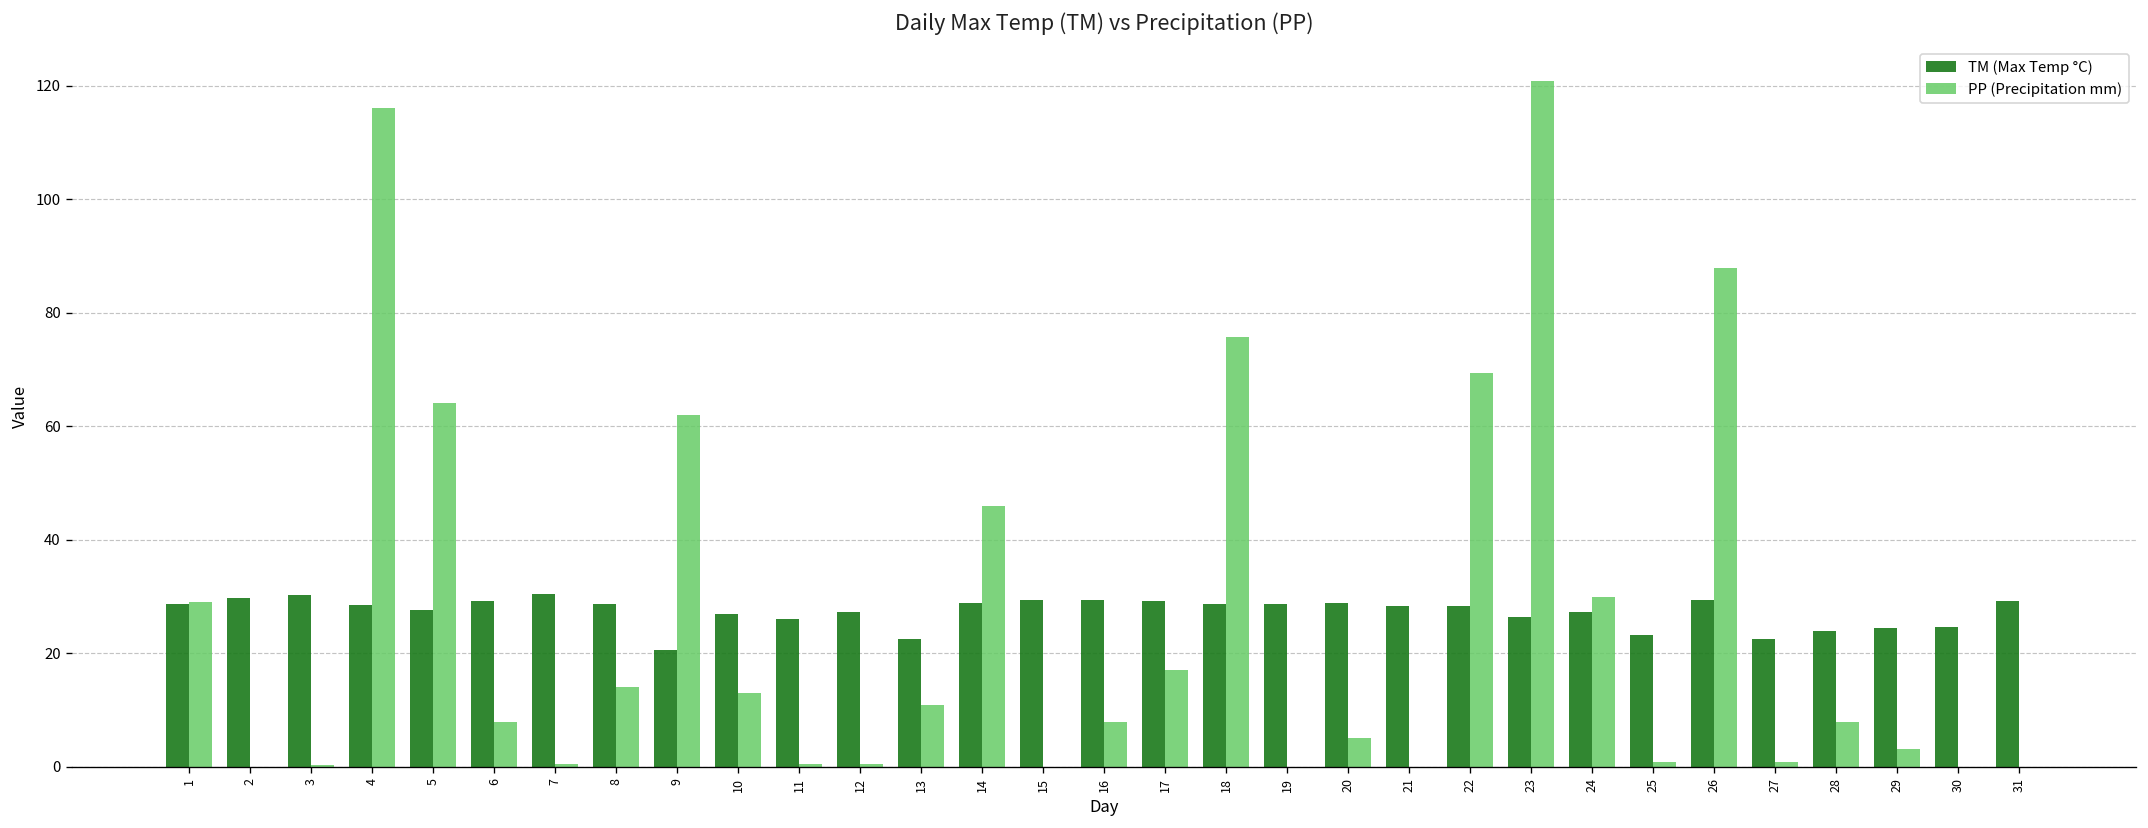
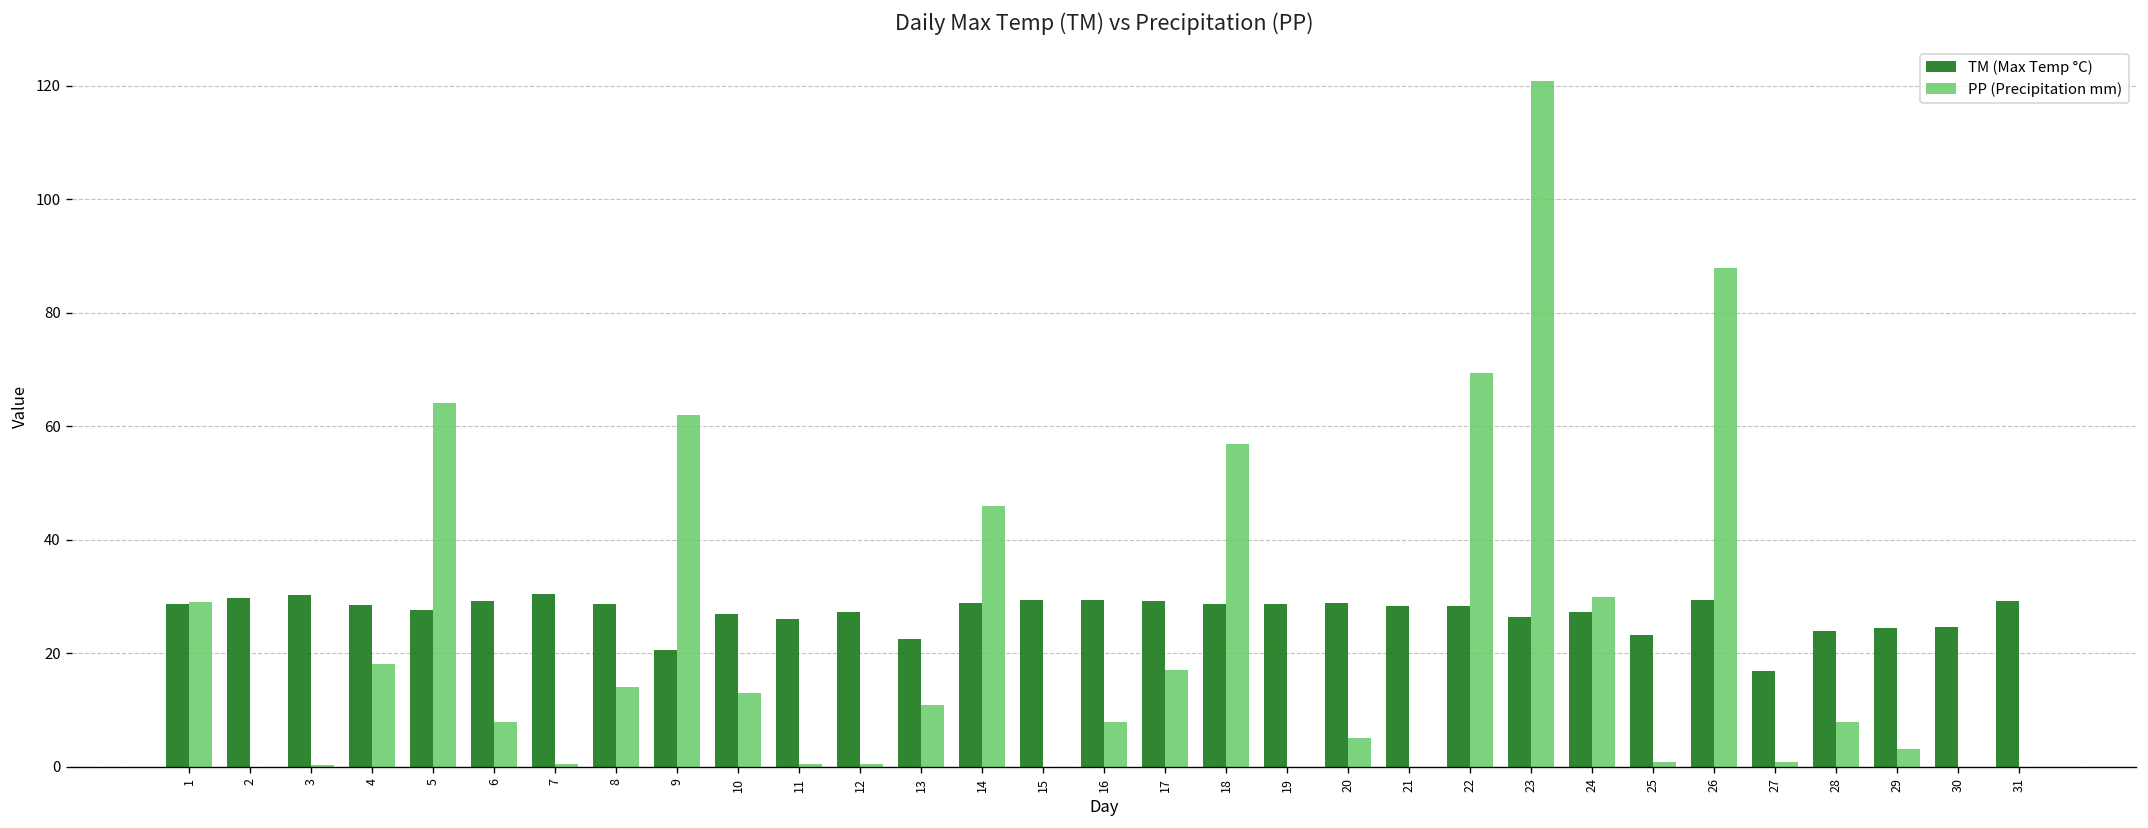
  {
    "TM (Max Temp °C)": {
      "1": 29,
      "2": 30,
      "3": 30,
      "4": 29,
      "5": 28,
      "6": 29,
      "7": 31,
      "8": 29,
      "9": 21,
      "10": 27,
      "11": 26,
      "12": 27,
      "13": 23,
      "14": 29,
      "15": 29,
      "16": 29,
      "17": 29,
      "18": 29,
      "19": 29,
      "20": 29,
      "21": 28,
      "22": 28,
      "23": 26,
      "24": 27,
      "25": 23,
      "26": 29,
-     "27": 23,
+     "27": 17,
      "28": 24,
      "29": 24,
      "30": 25,
      "31": 29
    },
    "PP (Precipitation mm)": {
      "1": 29,
      "2": 0,
-     "4": 116,
+     "4": 18,
      "5": 64,
      "6": 8,
      "8": 14,
      "9": 62,
      "10": 13,
      "13": 11,
      "14": 46,
      "15": 0,
      "16": 8,
      "17": 17,
-     "18": 76,
+     "18": 57,
      "19": 0,
      "20": 5,
      "21": 0,
      "22": 69,
      "23": 121,
      "24": 30,
      "25": 1,
      "26": 88,
      "27": 1,
      "28": 8,
      "29": 3,
      "30": 0,
      "31": 0
    }
  }
